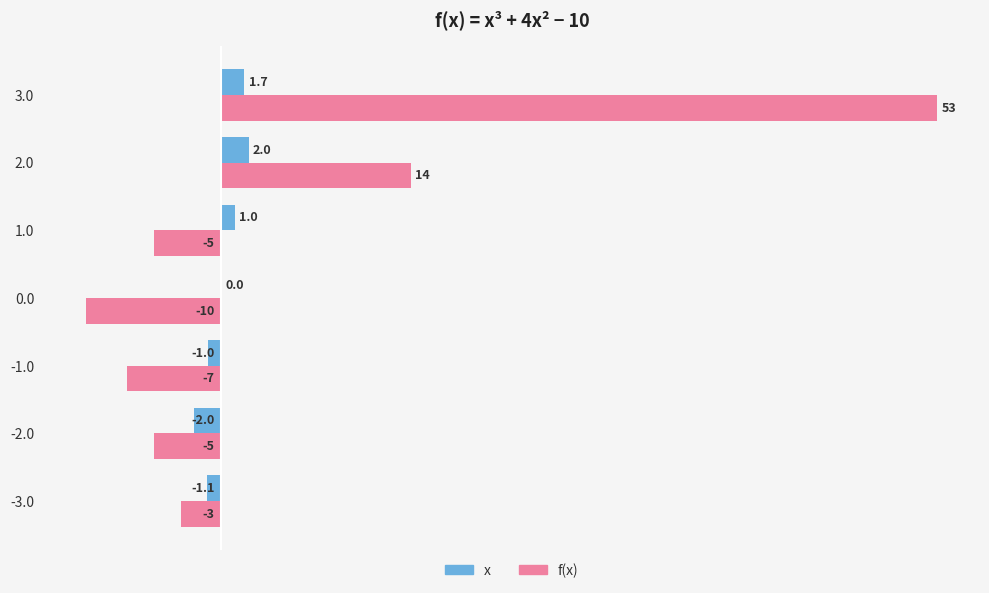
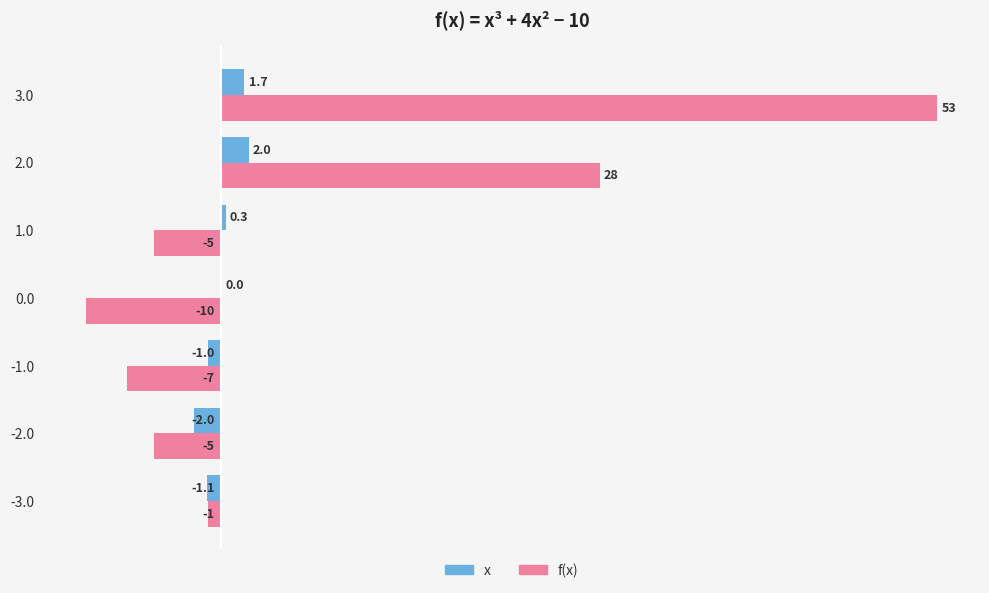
  {
    "x": {
      "3.0": 1.7,
      "2.0": 2.0,
-     "1.0": 1.0,
+     "1.0": 0.3,
      "0.0": 0.0,
      "-1.0": -1.0,
      "-2.0": -2.0,
      "-3.0": -1.1
    },
    "f(x)": {
      "3.0": 53,
-     "2.0": 14,
+     "2.0": 28,
      "1.0": -5,
      "0.0": -10,
      "-1.0": -7,
      "-2.0": -5,
-     "-3.0": -3
+     "-3.0": -1
    }
  }
